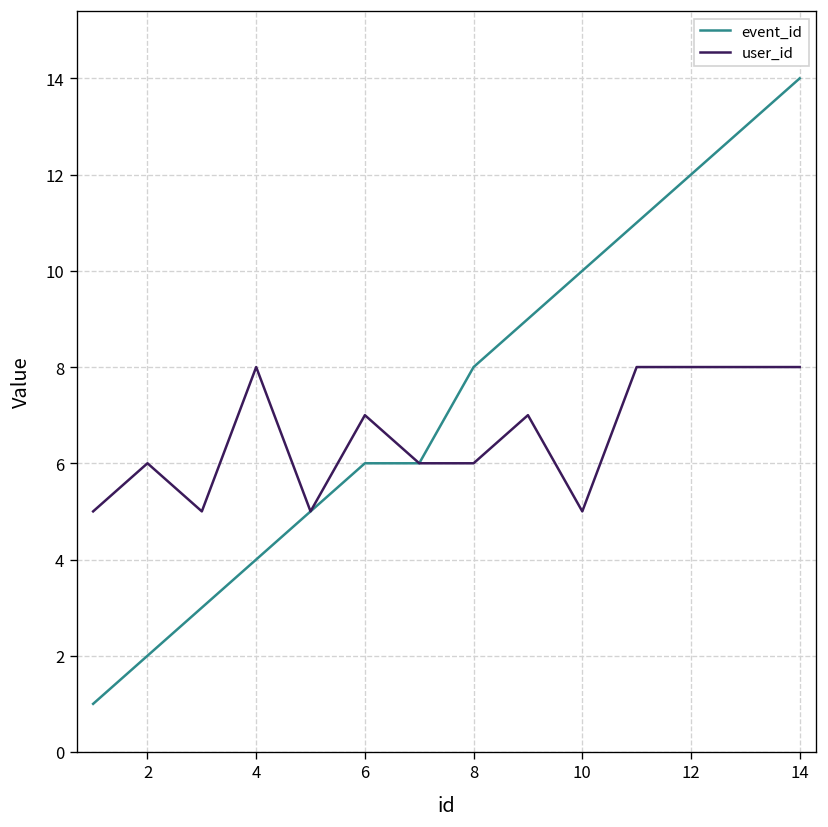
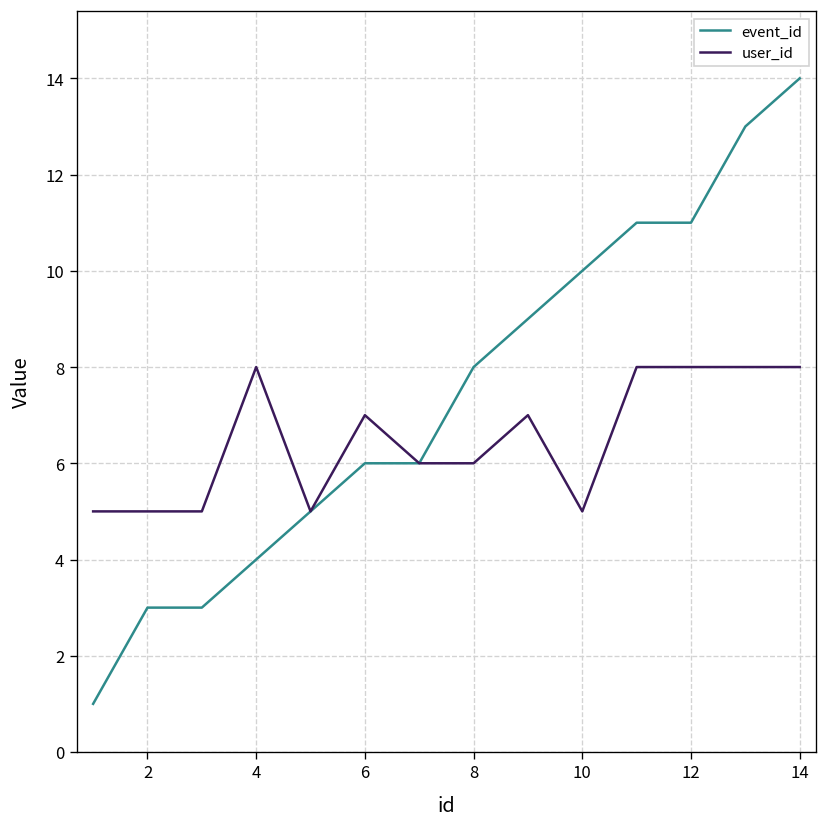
  {
    "event_id": {
-     "2": 2,
+     "2": 3,
      "4": 4,
      "6": 6,
      "8": 8,
      "10": 10,
-     "12": 12,
+     "12": 11,
      "14": 14
    },
    "user_id": {
-     "2": 6,
+     "2": 5,
      "4": 8,
      "6": 7,
      "8": 6,
      "10": 5,
      "12": 8,
      "14": 8
    }
  }
